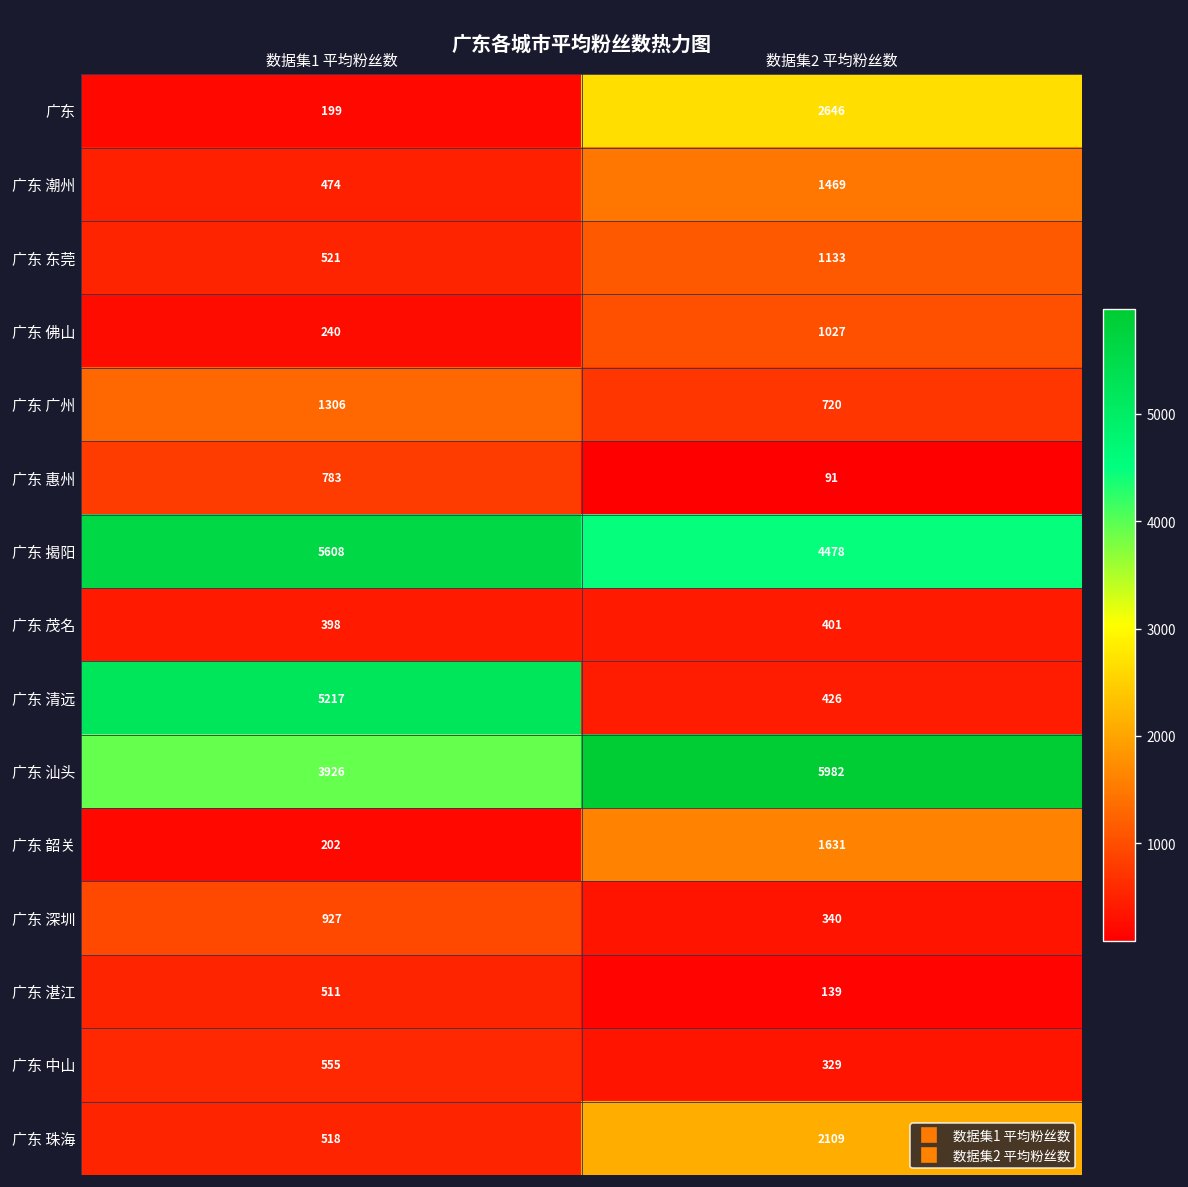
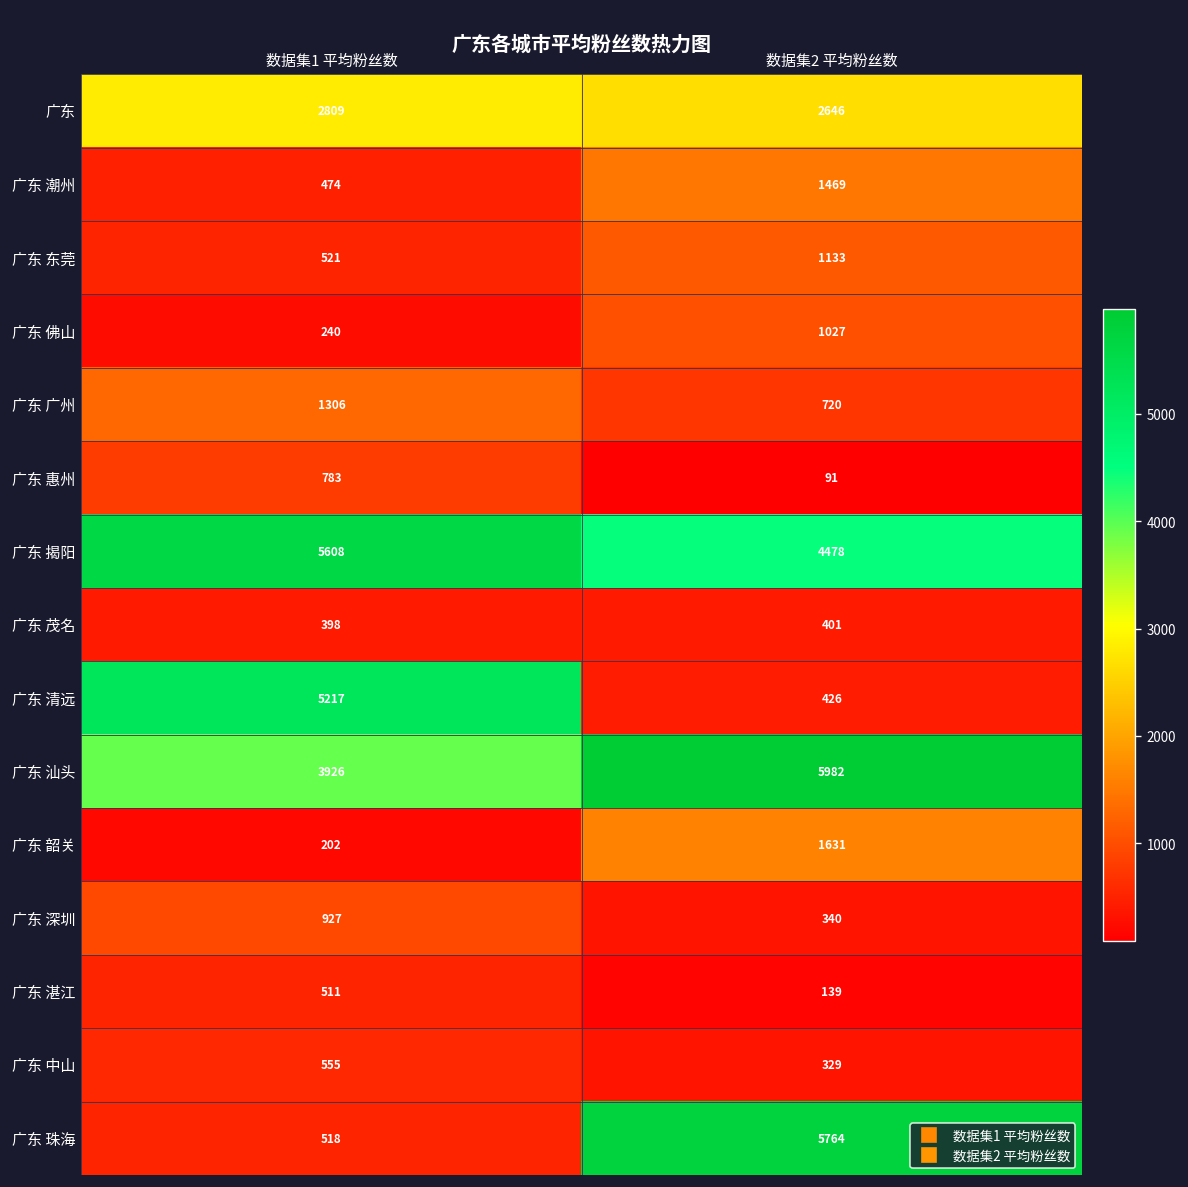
  {
    "广东": {
-     "数据集1 平均粉丝数": 199,
+     "数据集1 平均粉丝数": 2809,
      "数据集2 平均粉丝数": 2646
    },
    "广东 潮州": {
      "数据集1 平均粉丝数": 474,
      "数据集2 平均粉丝数": 1469
    },
    "广东 东莞": {
      "数据集1 平均粉丝数": 521,
      "数据集2 平均粉丝数": 1133
    },
    "广东 佛山": {
      "数据集1 平均粉丝数": 240,
      "数据集2 平均粉丝数": 1027
    },
    "广东 广州": {
      "数据集1 平均粉丝数": 1306,
      "数据集2 平均粉丝数": 720
    },
    "广东 惠州": {
      "数据集1 平均粉丝数": 783,
      "数据集2 平均粉丝数": 91
    },
    "广东 揭阳": {
      "数据集1 平均粉丝数": 5608,
      "数据集2 平均粉丝数": 4478
    },
    "广东 茂名": {
      "数据集1 平均粉丝数": 398,
      "数据集2 平均粉丝数": 401
    },
    "广东 清远": {
      "数据集1 平均粉丝数": 5217,
      "数据集2 平均粉丝数": 426
    },
    "广东 汕头": {
      "数据集1 平均粉丝数": 3926,
      "数据集2 平均粉丝数": 5982
    },
    "广东 韶关": {
      "数据集1 平均粉丝数": 202,
      "数据集2 平均粉丝数": 1631
    },
    "广东 深圳": {
      "数据集1 平均粉丝数": 927,
      "数据集2 平均粉丝数": 340
    },
    "广东 湛江": {
      "数据集1 平均粉丝数": 511,
      "数据集2 平均粉丝数": 139
    },
    "广东 中山": {
      "数据集1 平均粉丝数": 555,
      "数据集2 平均粉丝数": 329
    },
    "广东 珠海": {
      "数据集1 平均粉丝数": 518,
-     "数据集2 平均粉丝数": 2109
+     "数据集2 平均粉丝数": 5764
    }
  }
